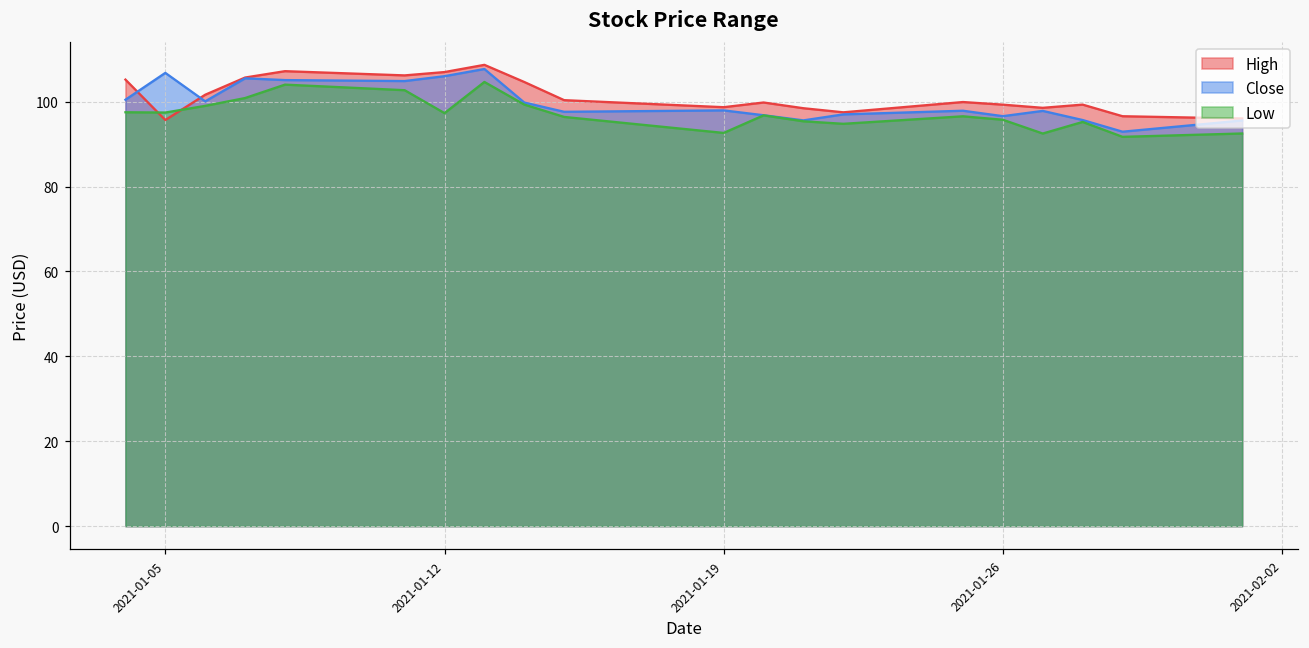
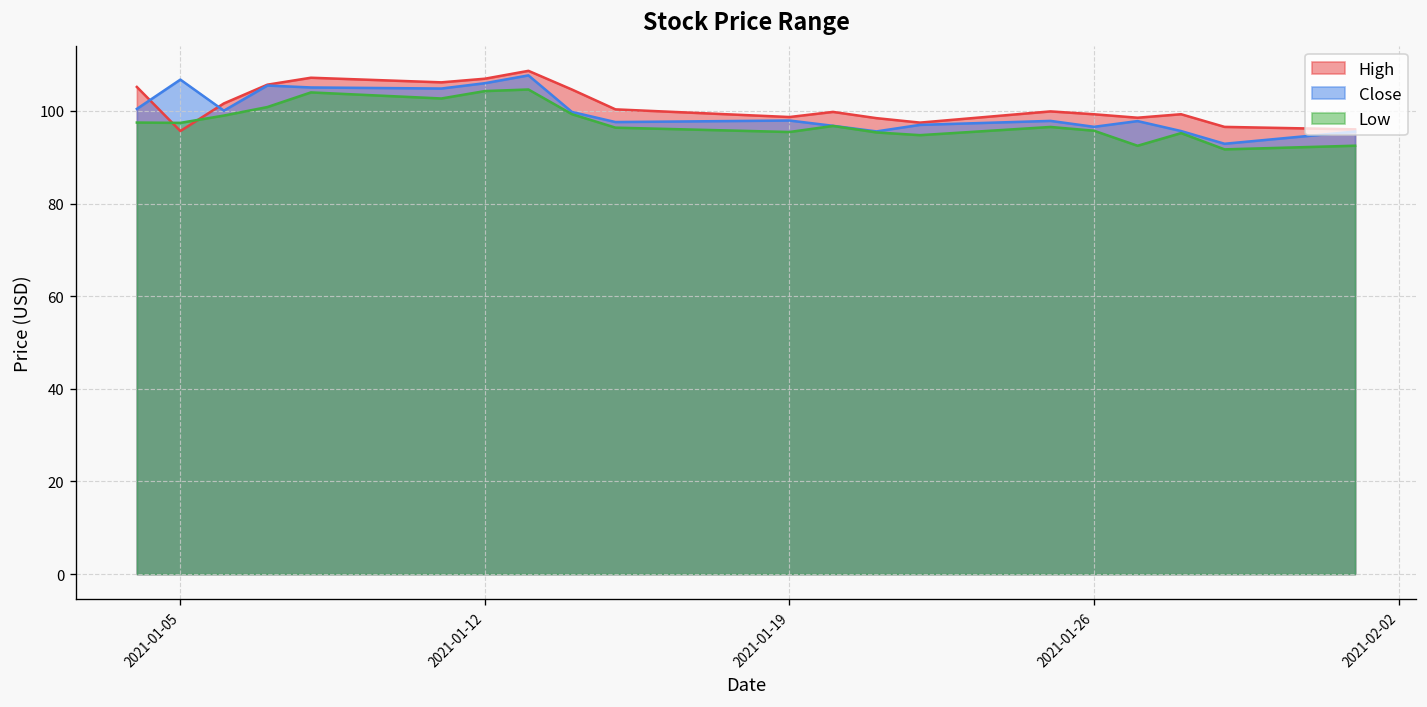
  {
    "High": {
      "2021-01-05": 96,
      "2021-01-12": 107,
      "2021-01-19": 99,
      "2021-01-26": 99
    },
    "Close": {
      "2021-01-05": 107,
      "2021-01-12": 106,
      "2021-01-19": 98,
      "2021-01-26": 97
    },
    "Low": {
      "2021-01-05": 97,
-     "2021-01-12": 97,
-     "2021-01-19": 93,
+     "2021-01-12": 104,
+     "2021-01-19": 95,
      "2021-01-26": 96
    }
  }
